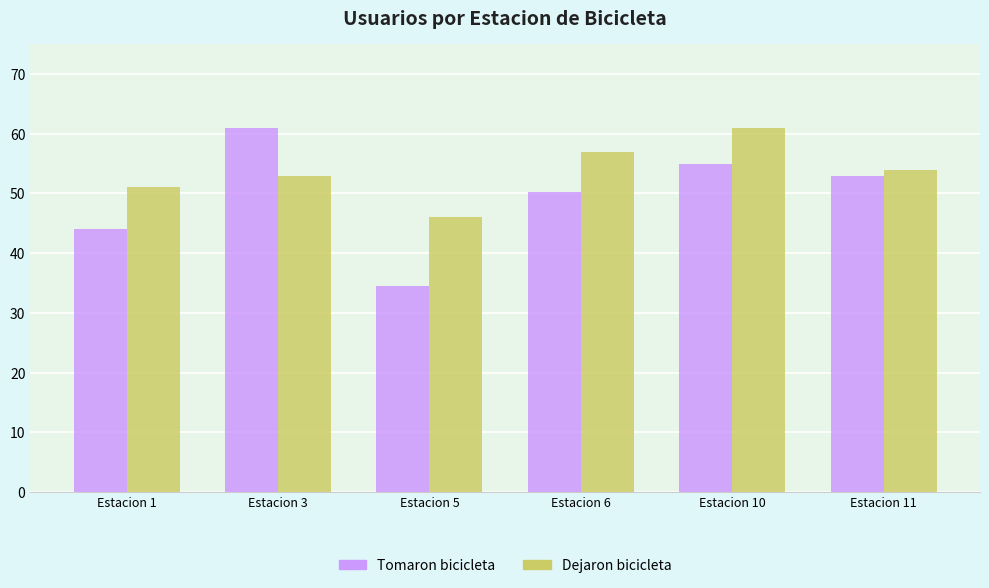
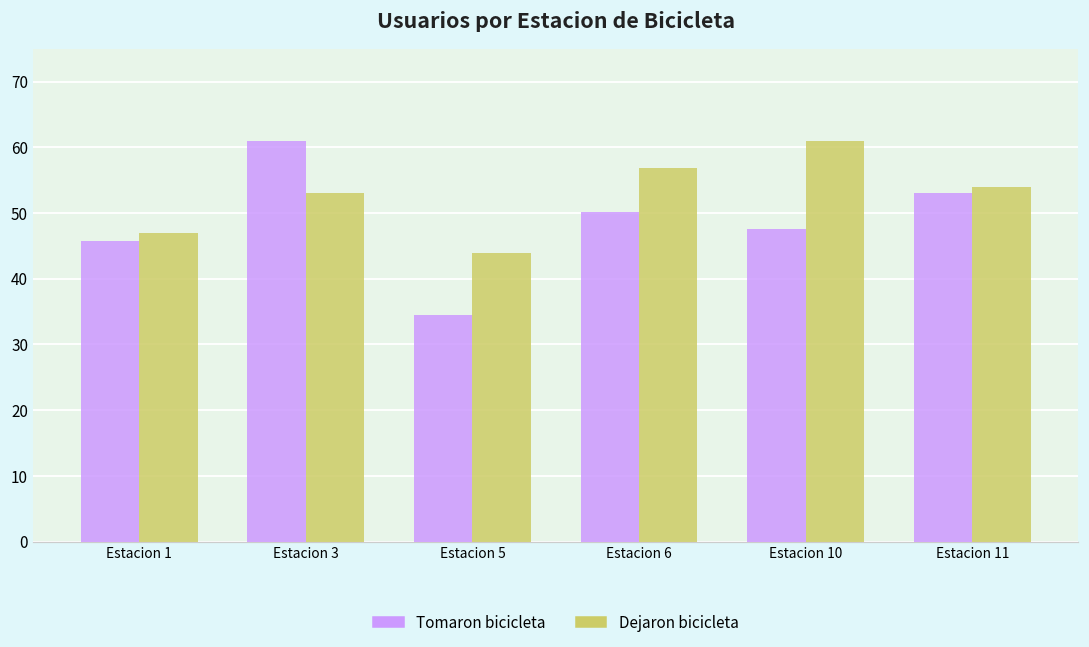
  {
    "Tomaron bicicleta": {
-     "Estacion 1": 44,
+     "Estacion 1": 46,
      "Estacion 3": 61,
      "Estacion 5": 35,
      "Estacion 6": 50,
-     "Estacion 10": 55,
+     "Estacion 10": 48,
      "Estacion 11": 53
    },
    "Dejaron bicicleta": {
-     "Estacion 1": 51,
+     "Estacion 1": 47,
      "Estacion 3": 53,
-     "Estacion 5": 46,
+     "Estacion 5": 44,
      "Estacion 6": 57,
      "Estacion 10": 61,
      "Estacion 11": 54
    }
  }
